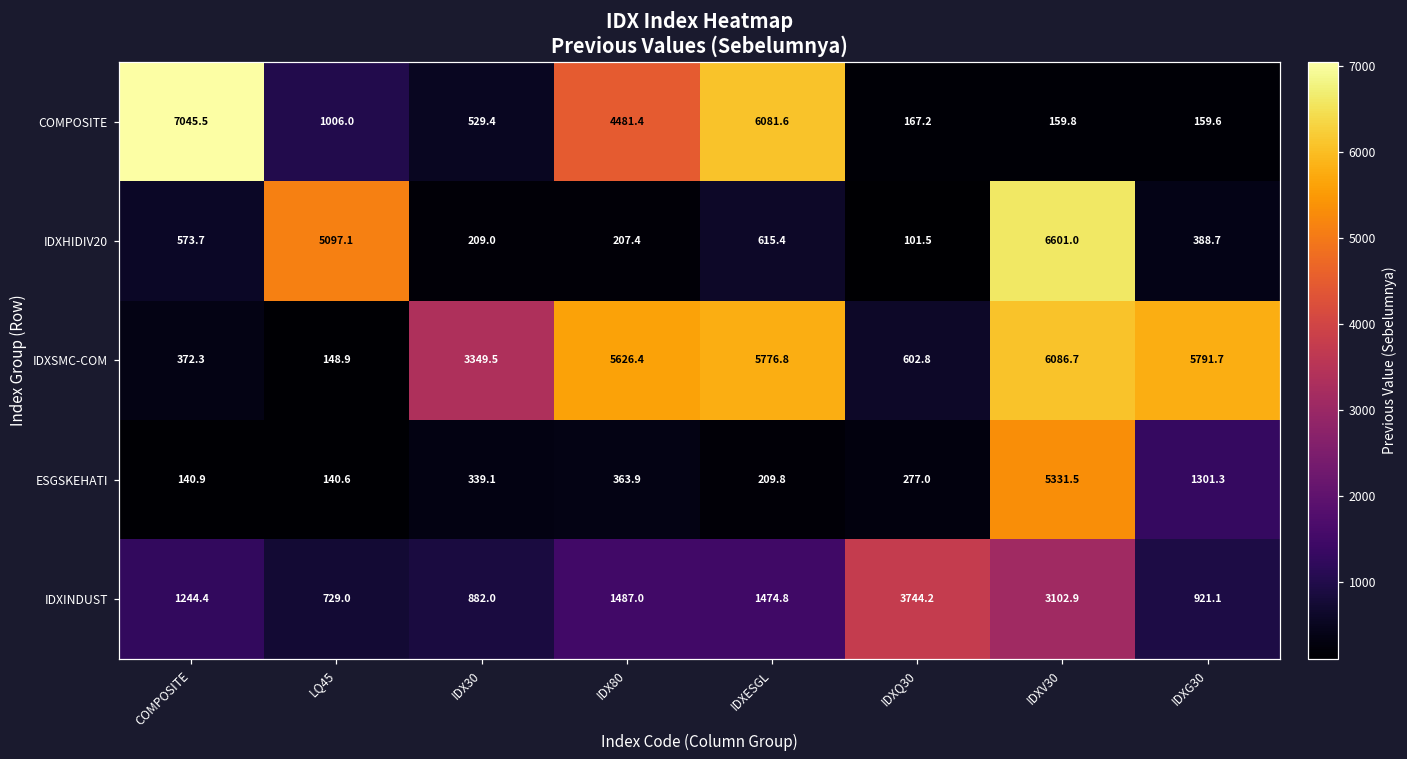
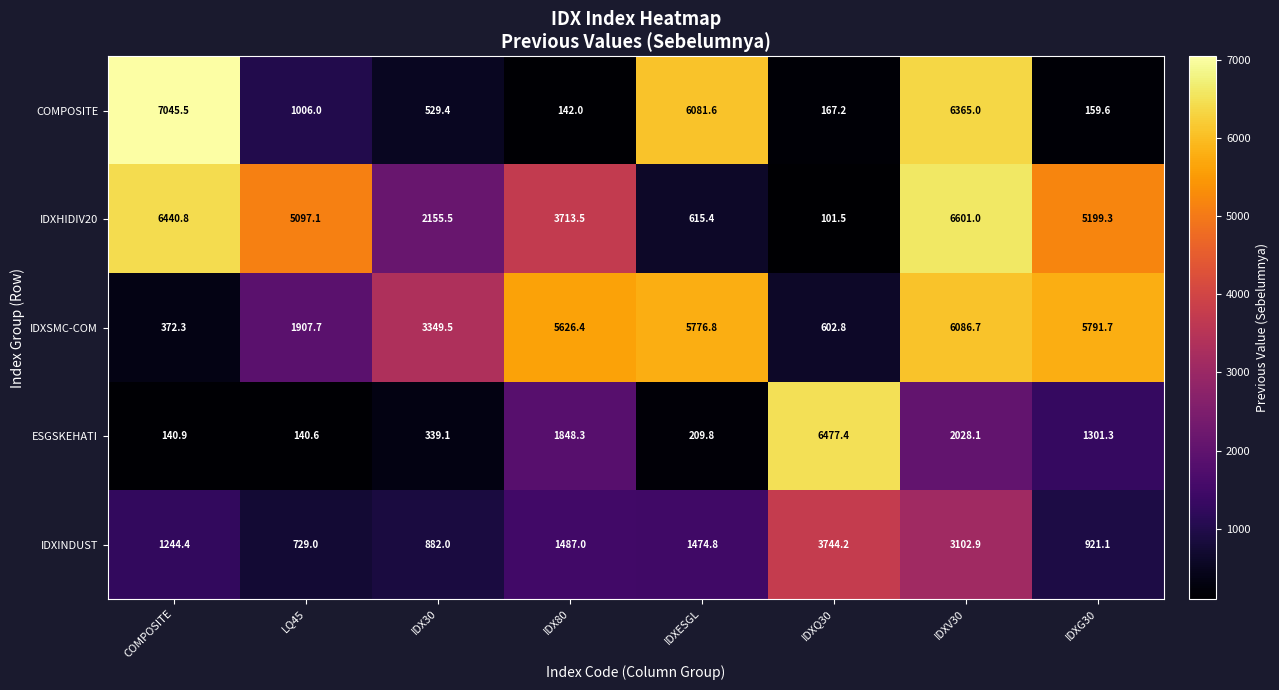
  {
    "COMPOSITE": {
      "COMPOSITE": 7045.5,
      "LQ45": 1006.0,
      "IDX30": 529.4,
-     "IDX80": 4481.4,
+     "IDX80": 142.0,
      "IDXESGL": 6081.6,
      "IDXQ30": 167.2,
-     "IDXV30": 159.8,
+     "IDXV30": 6365.0,
      "IDXG30": 159.6
    },
    "IDXHIDIV20": {
-     "COMPOSITE": 573.7,
+     "COMPOSITE": 6440.8,
      "LQ45": 5097.1,
-     "IDX30": 209.0,
-     "IDX80": 207.4,
+     "IDX30": 2155.5,
+     "IDX80": 3713.5,
      "IDXESGL": 615.4,
      "IDXQ30": 101.5,
      "IDXV30": 6601.0,
-     "IDXG30": 388.7
+     "IDXG30": 5199.3
    },
    "IDXSMC-COM": {
      "COMPOSITE": 372.3,
-     "LQ45": 148.9,
+     "LQ45": 1907.7,
      "IDX30": 3349.5,
      "IDX80": 5626.4,
      "IDXESGL": 5776.8,
      "IDXQ30": 602.8,
      "IDXV30": 6086.7,
      "IDXG30": 5791.7
    },
    "ESGSKEHATI": {
      "COMPOSITE": 140.9,
      "LQ45": 140.6,
      "IDX30": 339.1,
-     "IDX80": 363.9,
+     "IDX80": 1848.3,
      "IDXESGL": 209.8,
-     "IDXQ30": 277.0,
-     "IDXV30": 5331.5,
+     "IDXQ30": 6477.4,
+     "IDXV30": 2028.1,
      "IDXG30": 1301.3
    },
    "IDXINDUST": {
      "COMPOSITE": 1244.4,
      "LQ45": 729.0,
      "IDX30": 882.0,
      "IDX80": 1487.0,
      "IDXESGL": 1474.8,
      "IDXQ30": 3744.2,
      "IDXV30": 3102.9,
      "IDXG30": 921.1
    }
  }
